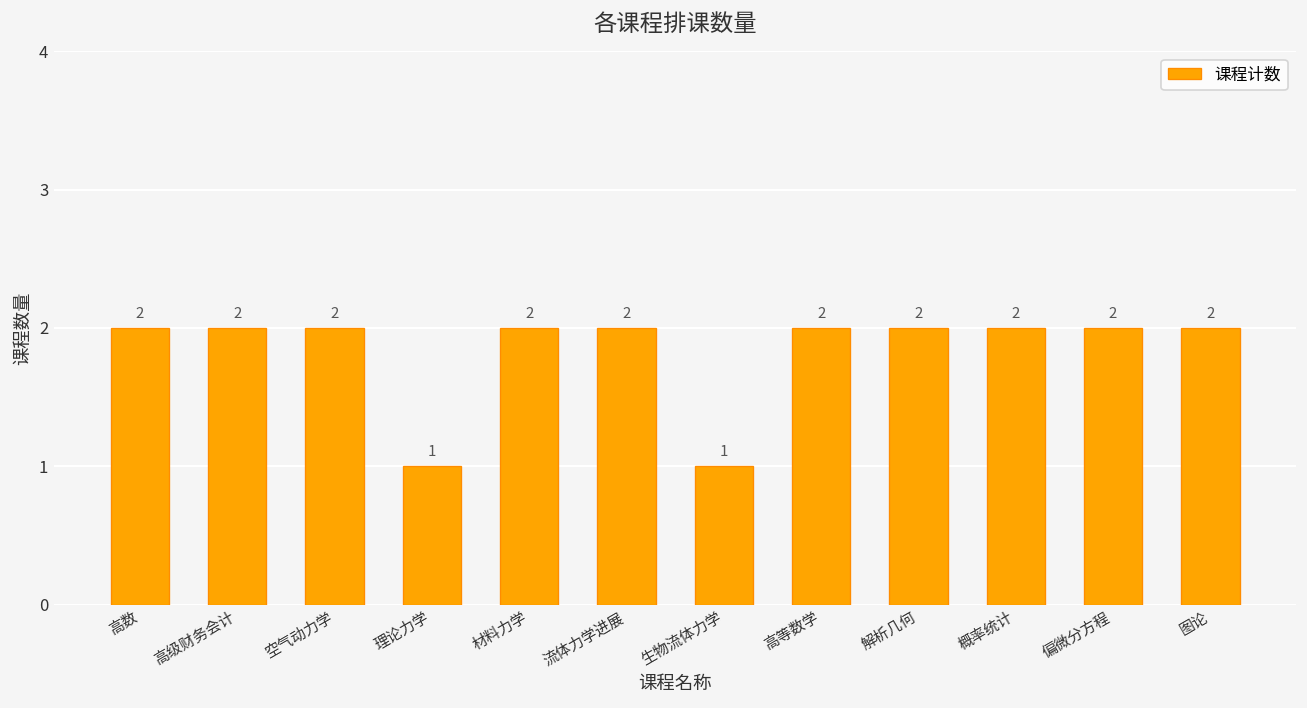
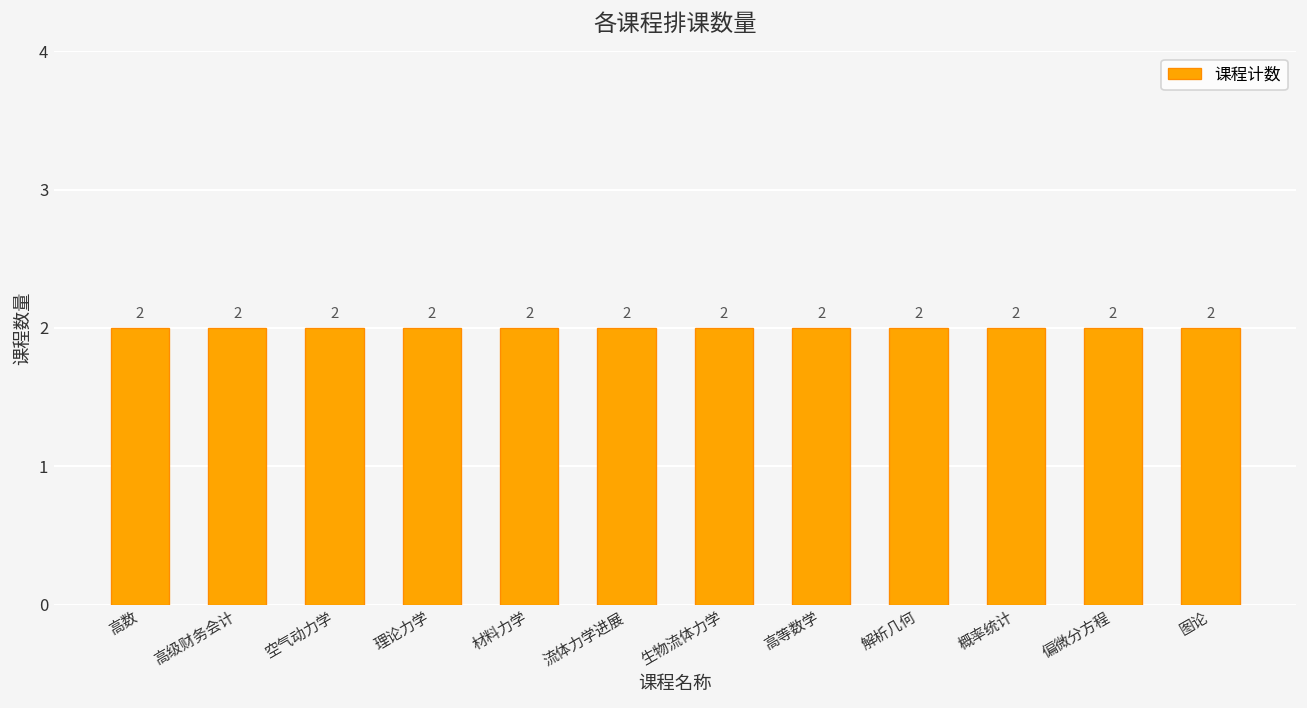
  {
    "高数": 2,
    "高级财务会计": 2,
    "空气动力学": 2,
-   "理论力学": 1,
+   "理论力学": 2,
    "材料力学": 2,
    "流体力学进展": 2,
-   "生物流体力学": 1,
+   "生物流体力学": 2,
    "高等数学": 2,
    "解析几何": 2,
    "概率统计": 2,
    "偏微分方程": 2,
    "图论": 2
  }
